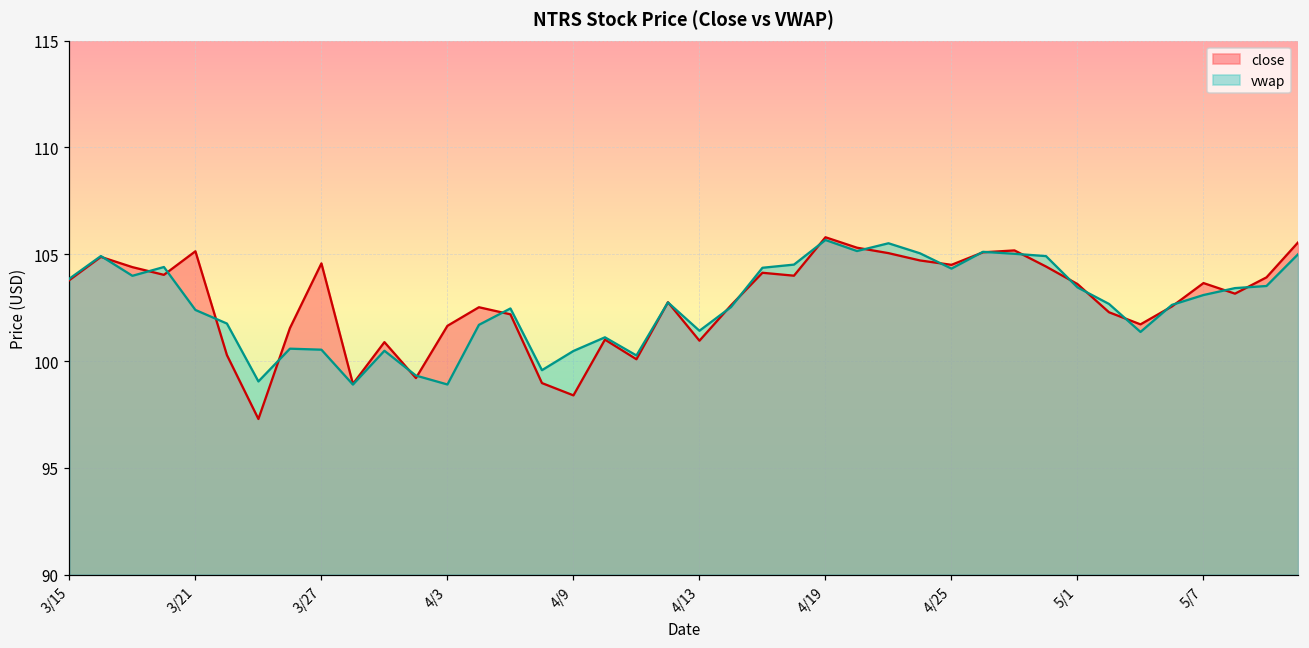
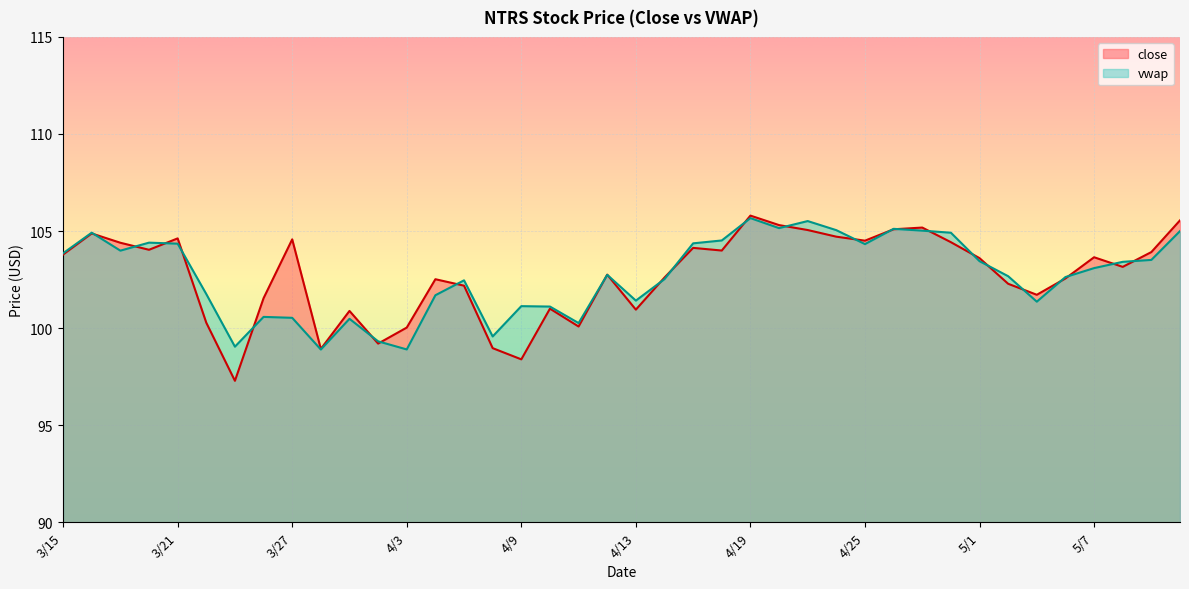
  {
    "close": {
-     "3/21": 105.1,
+     "3/21": 104.6,
      "3/27": 104.6,
-     "4/3": 101.6,
+     "4/3": 100.0,
      "4/9": 98.4,
      "4/13": 101.0,
      "4/25": 104.5,
      "5/1": 103.6,
      "5/7": 103.6
    },
    "vwap": {
-     "3/21": 102.4,
+     "3/21": 104.3,
      "3/27": 100.5,
      "4/3": 98.9,
-     "4/9": 100.5,
+     "4/9": 101.1,
      "4/13": 101.4,
      "4/25": 104.3,
      "5/1": 103.4,
      "5/7": 103.1
    }
  }
